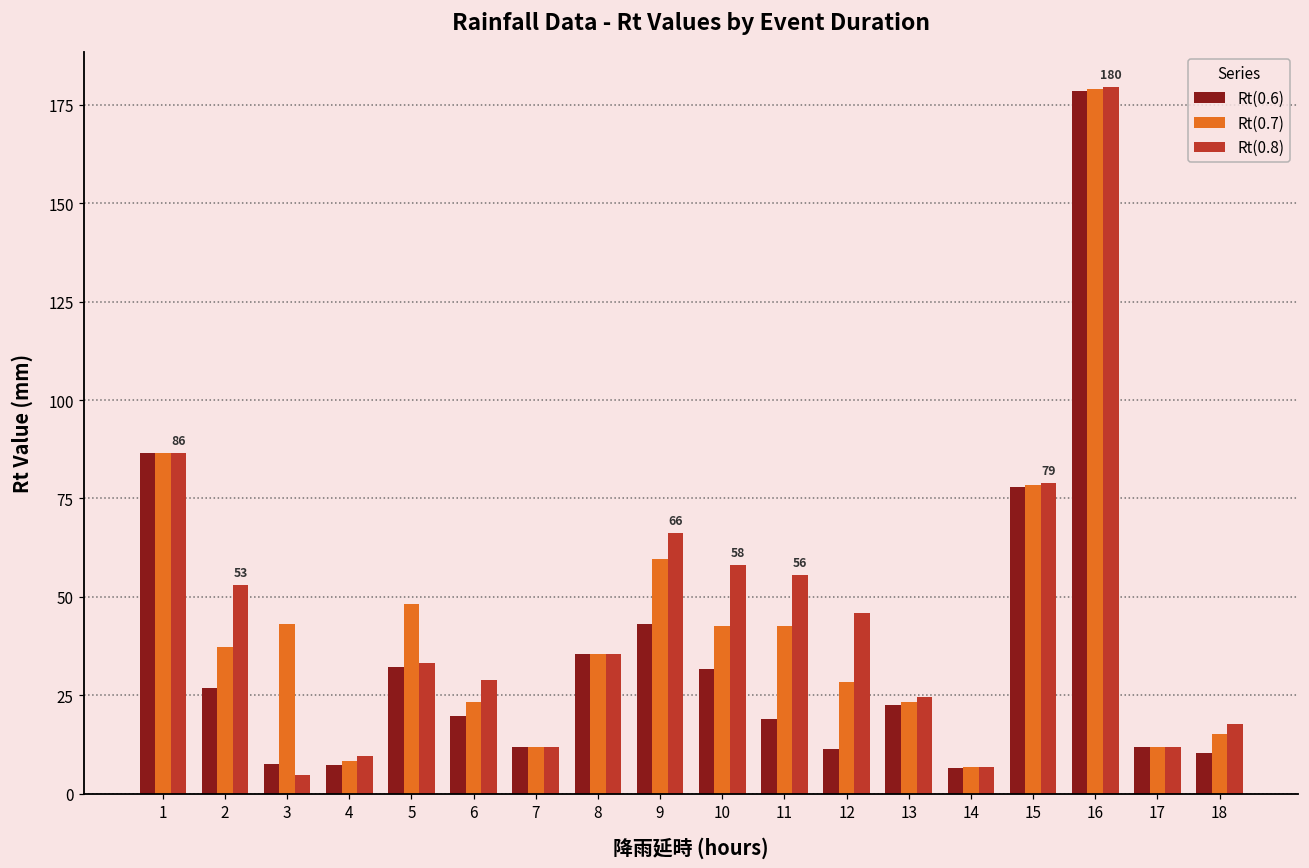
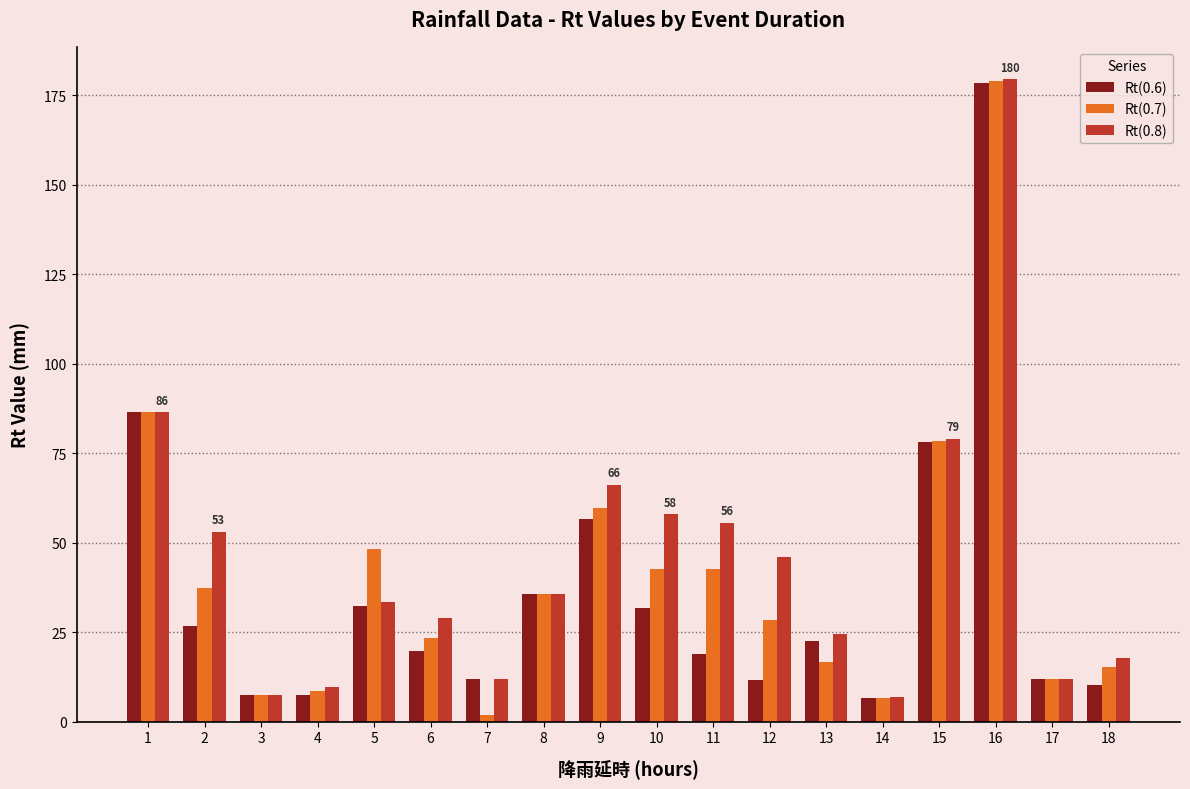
  {
    "Rt(0.6)": {
      "2": 27,
      "3": 8,
      "4": 7,
      "5": 32,
      "6": 20,
      "7": 12,
      "8": 36,
-     "9": 43,
+     "9": 57,
      "10": 32,
      "11": 19,
      "12": 12,
      "13": 23,
      "14": 7,
      "15": 78,
      "16": 179,
      "17": 12,
      "18": 10
    },
    "Rt(0.7)": {
      "2": 37,
-     "3": 43,
+     "3": 8,
      "4": 8,
      "5": 48,
      "6": 23,
-     "7": 12,
+     "7": 2,
      "8": 36,
      "9": 60,
      "10": 43,
      "11": 43,
      "12": 28,
-     "13": 23,
+     "13": 17,
      "14": 7,
      "16": 179,
      "17": 12,
      "18": 15
    },
    "Rt(0.8)": {
-     "3": 5,
+     "3": 8,
      "4": 10,
      "5": 33,
      "6": 29,
      "7": 12,
      "8": 36,
      "12": 46,
      "13": 25,
      "14": 7,
      "17": 12,
      "18": 18
    }
  }
